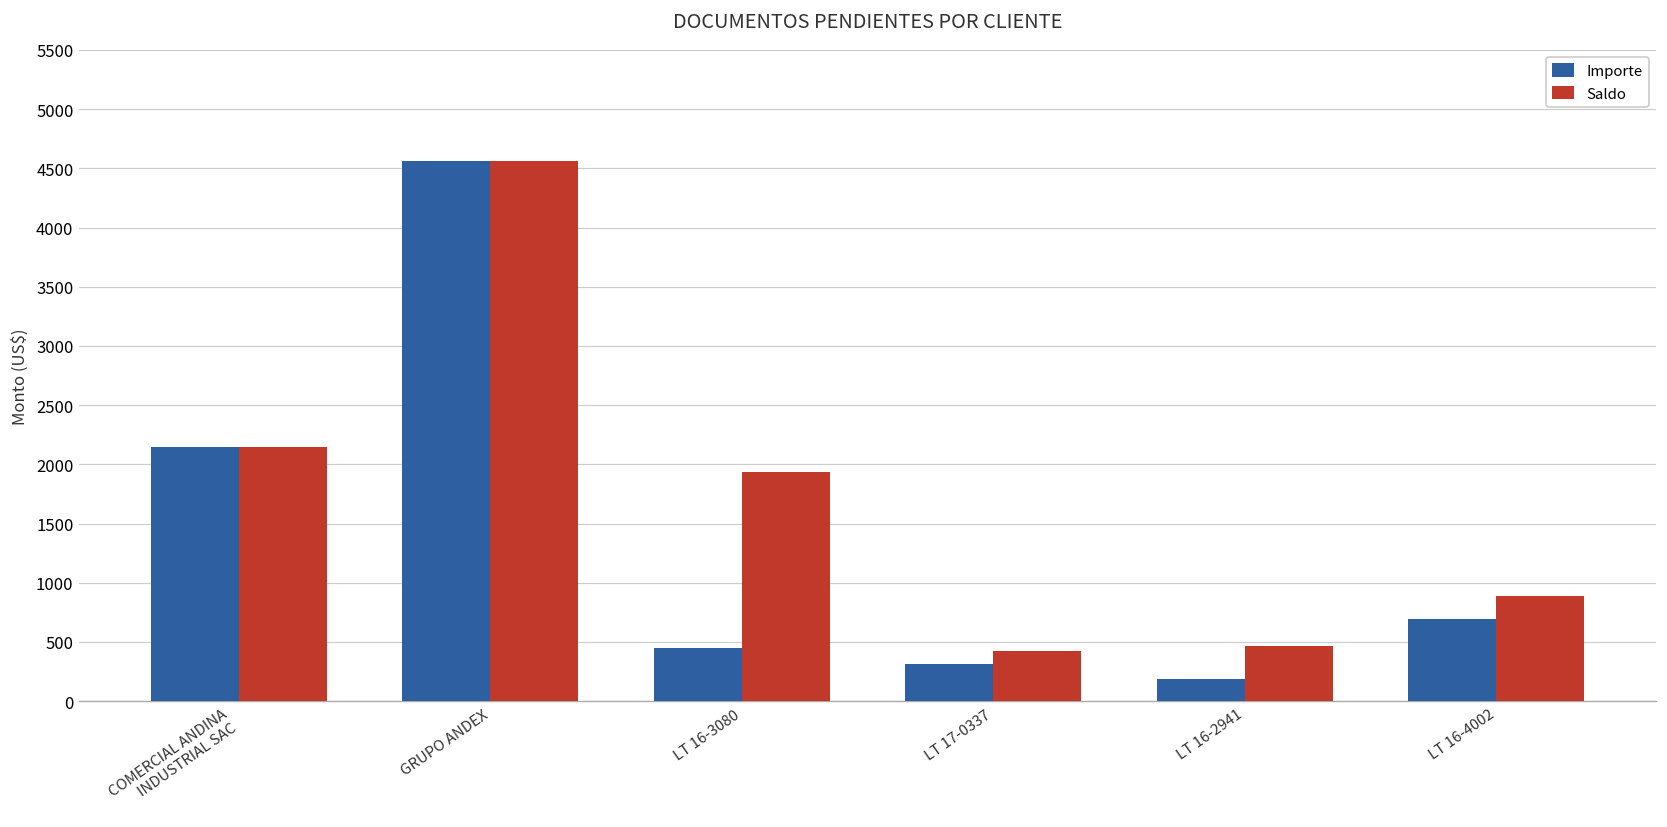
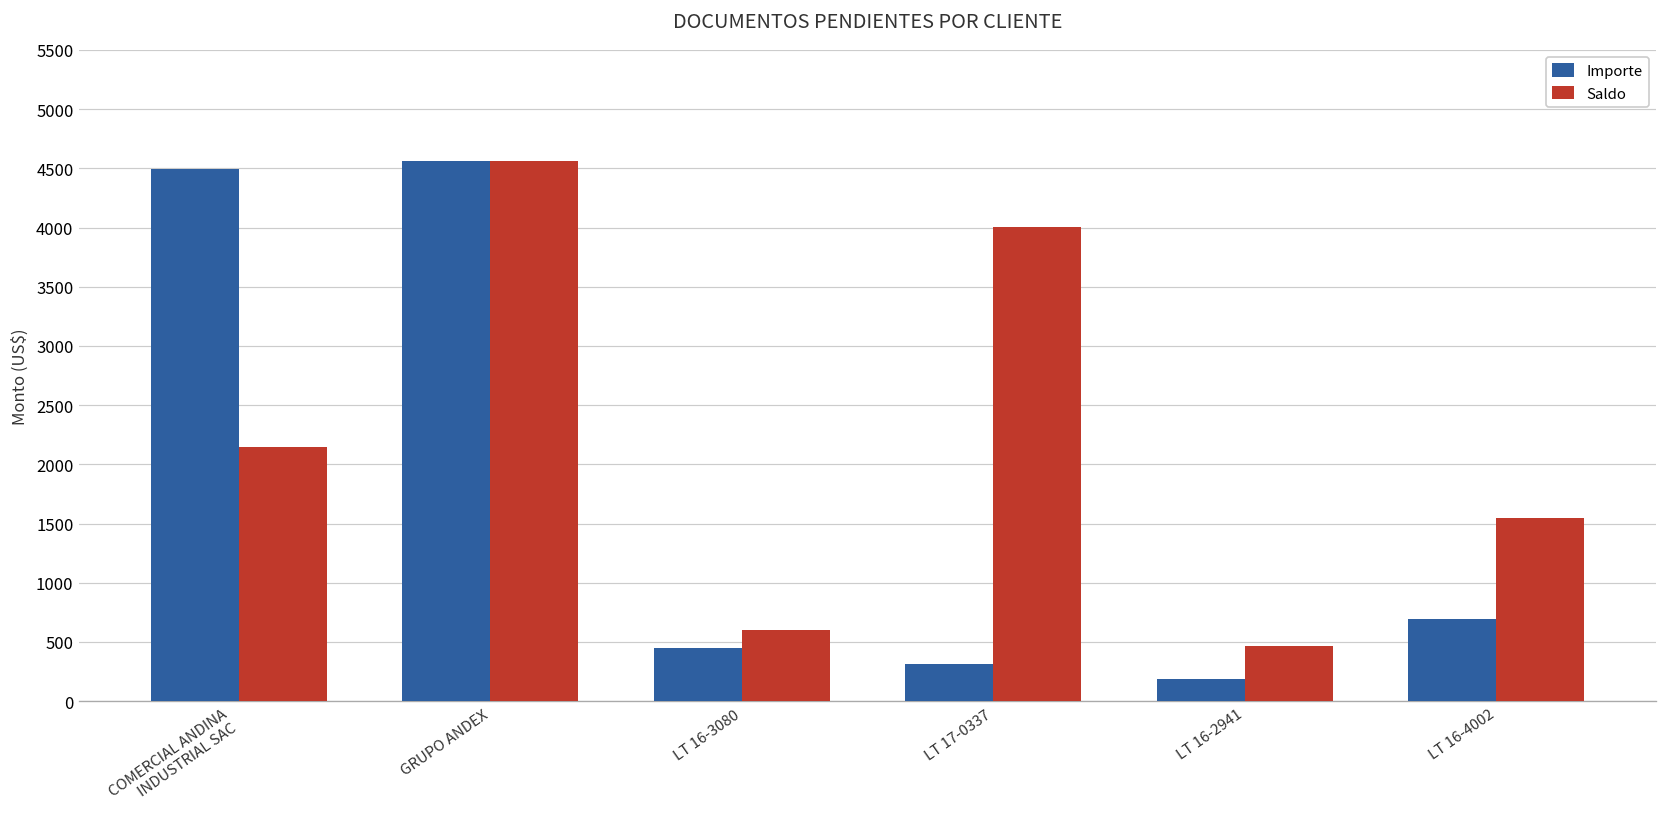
  {
    "Importe": {
-     "COMERCIAL ANDINA INDUSTRIAL SAC": 2200,
+     "COMERCIAL ANDINA INDUSTRIAL SAC": 4500,
      "GRUPO ANDEX": 4600,
      "LT 16-3080": 500,
      "LT 17-0337": 300,
      "LT 16-2941": 200,
      "LT 16-4002": 700
    },
    "Saldo": {
      "COMERCIAL ANDINA INDUSTRIAL SAC": 2200,
      "GRUPO ANDEX": 4600,
-     "LT 16-3080": 1900,
-     "LT 17-0337": 400,
+     "LT 16-3080": 600,
+     "LT 17-0337": 4000,
      "LT 16-2941": 500,
-     "LT 16-4002": 900
+     "LT 16-4002": 1500
    }
  }
